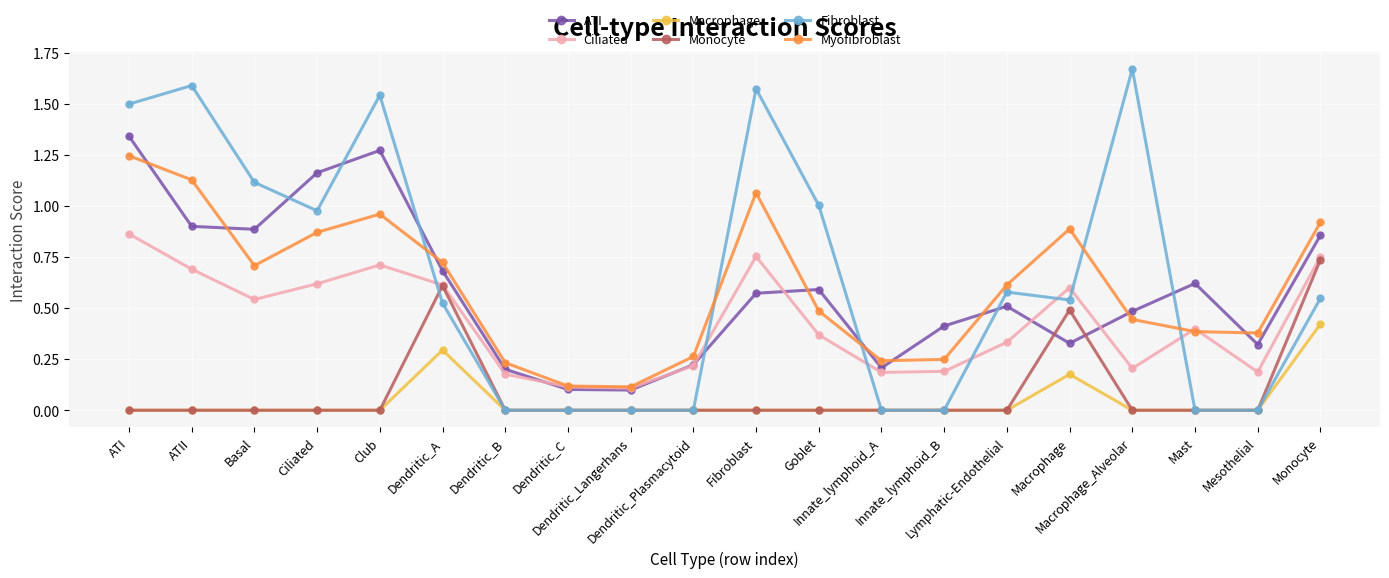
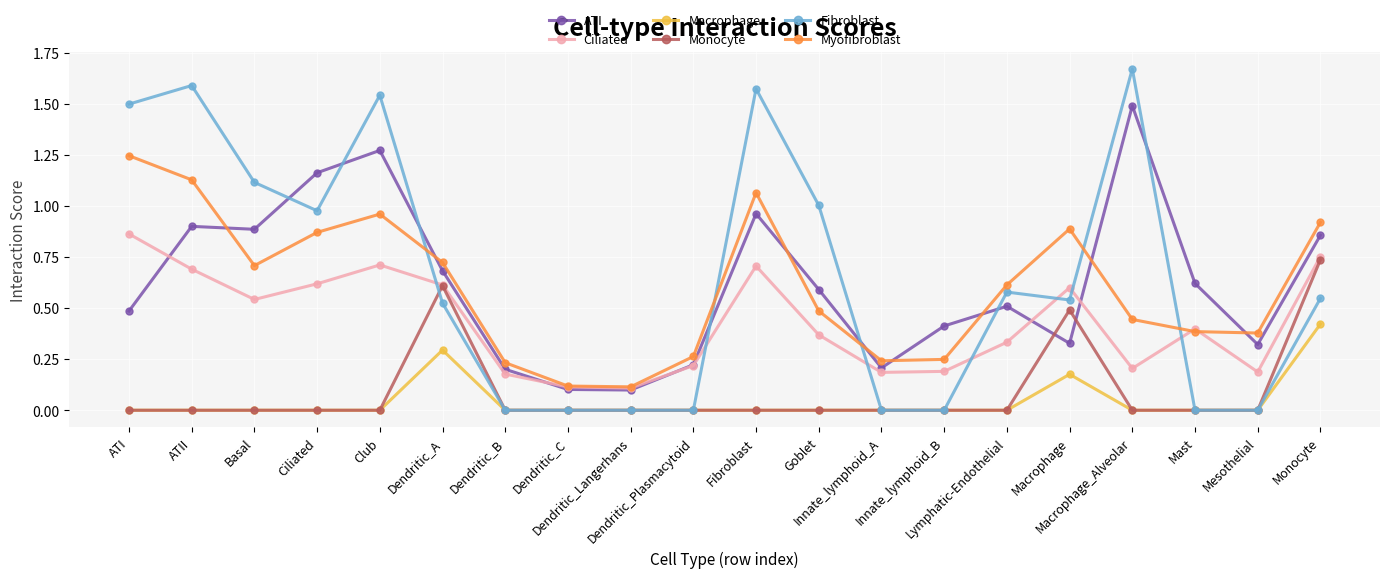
  {
    "ATI": {
-     "ATI": 1.34,
+     "ATI": 0.49,
      "ATII": 0.90,
      "Basal": 0.89,
      "Ciliated": 1.16,
      "Club": 1.27,
      "Dendritic_A": 0.68,
      "Dendritic_B": 0.20,
-     "Fibroblast": 0.57,
+     "Fibroblast": 0.96,
      "Goblet": 0.59,
      "Innate_lymphoid_A": 0.21,
      "Innate_lymphoid_B": 0.41,
      "Lymphatic-Endothelial": 0.51,
      "Macrophage": 0.33,
-     "Macrophage_Alveolar": 0.48,
+     "Macrophage_Alveolar": 1.49,
      "Mast": 0.62,
      "Mesothelial": 0.32,
      "Monocyte": 0.86
    },
    "Ciliated": {
      "ATI": 0.86,
      "ATII": 0.69,
      "Basal": 0.54,
      "Ciliated": 0.62,
      "Club": 0.71,
      "Dendritic_B": 0.18,
-     "Fibroblast": 0.75,
+     "Fibroblast": 0.71,
      "Goblet": 0.37,
      "Innate_lymphoid_A": 0.19,
      "Innate_lymphoid_B": 0.19,
      "Lymphatic-Endothelial": 0.33,
      "Macrophage": 0.60,
      "Macrophage_Alveolar": 0.20,
      "Mast": 0.40,
      "Mesothelial": 0.19,
      "Monocyte": 0.75
    },
    "Monocyte": {
      "Macrophage": 0.49,
      "Monocyte": 0.74
    },
    "Fibroblast": {
      "ATI": 1.50,
      "ATII": 1.59,
      "Basal": 1.12,
      "Ciliated": 0.98,
      "Club": 1.54,
      "Dendritic_A": 0.52,
      "Fibroblast": 1.57,
      "Goblet": 1.00,
      "Lymphatic-Endothelial": 0.58,
      "Macrophage": 0.54,
      "Macrophage_Alveolar": 1.67,
      "Monocyte": 0.55
    }
  }
